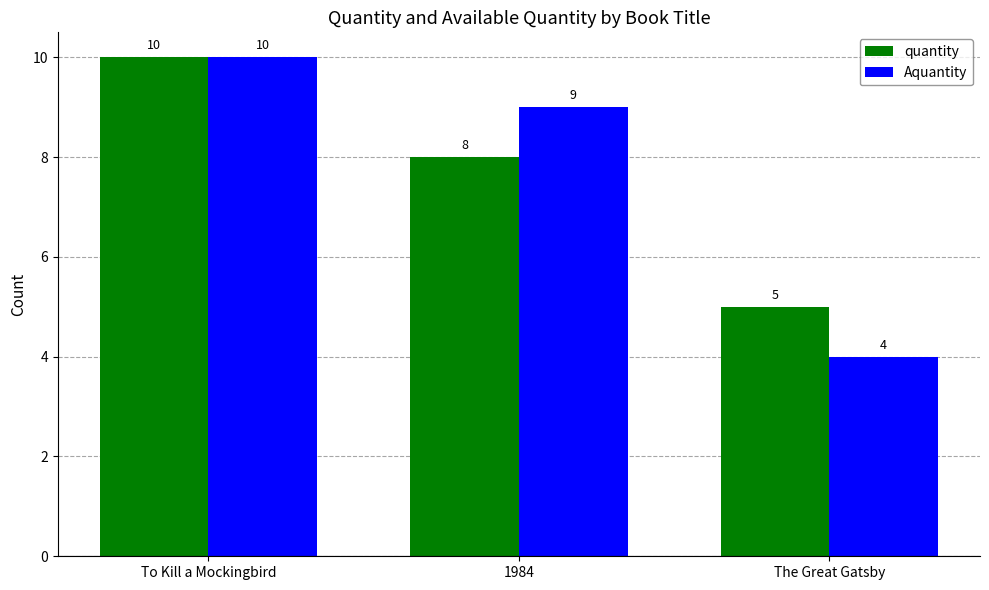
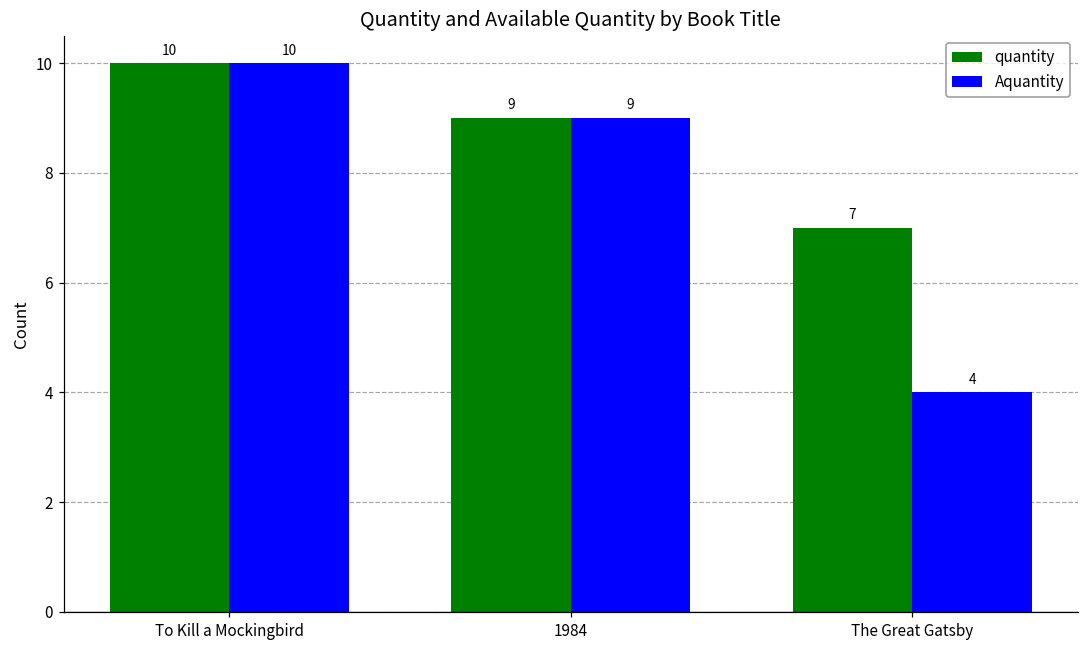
  {
    "quantity": {
      "To Kill a Mockingbird": 10,
-     "1984": 8,
-     "The Great Gatsby": 5
+     "1984": 9,
+     "The Great Gatsby": 7
    },
    "Aquantity": {
      "To Kill a Mockingbird": 10,
      "1984": 9,
      "The Great Gatsby": 4
    }
  }
